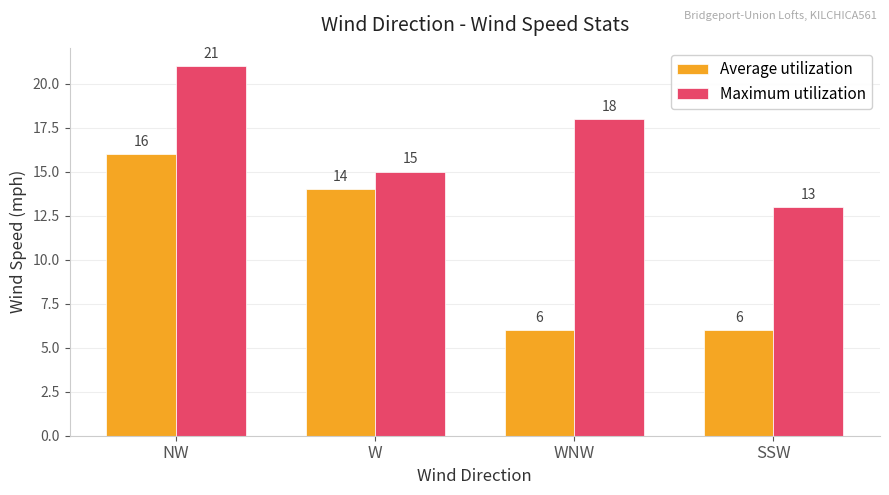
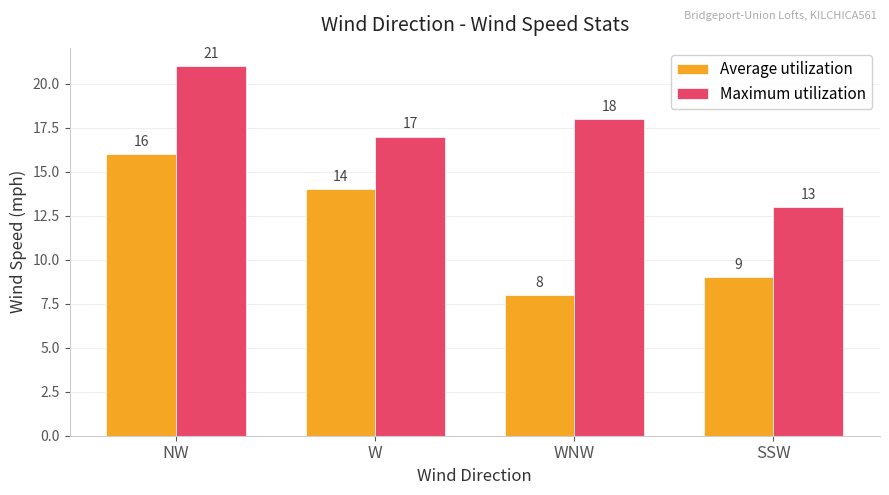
  {
    "Average utilization": {
      "NW": 16,
      "W": 14,
-     "WNW": 6,
-     "SSW": 6
+     "WNW": 8,
+     "SSW": 9
    },
    "Maximum utilization": {
      "NW": 21,
-     "W": 15,
+     "W": 17,
      "WNW": 18,
      "SSW": 13
    }
  }
